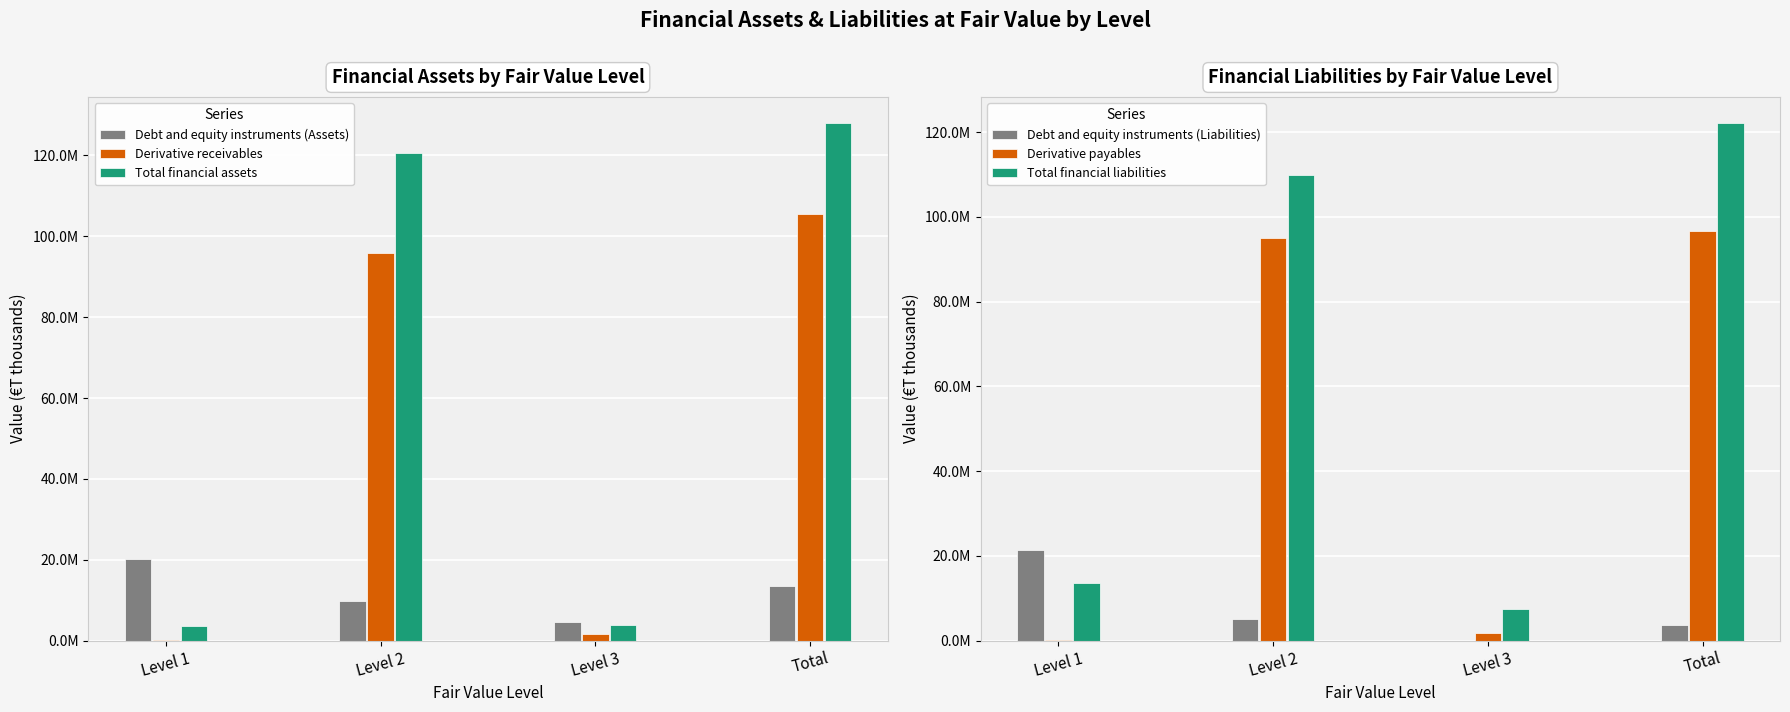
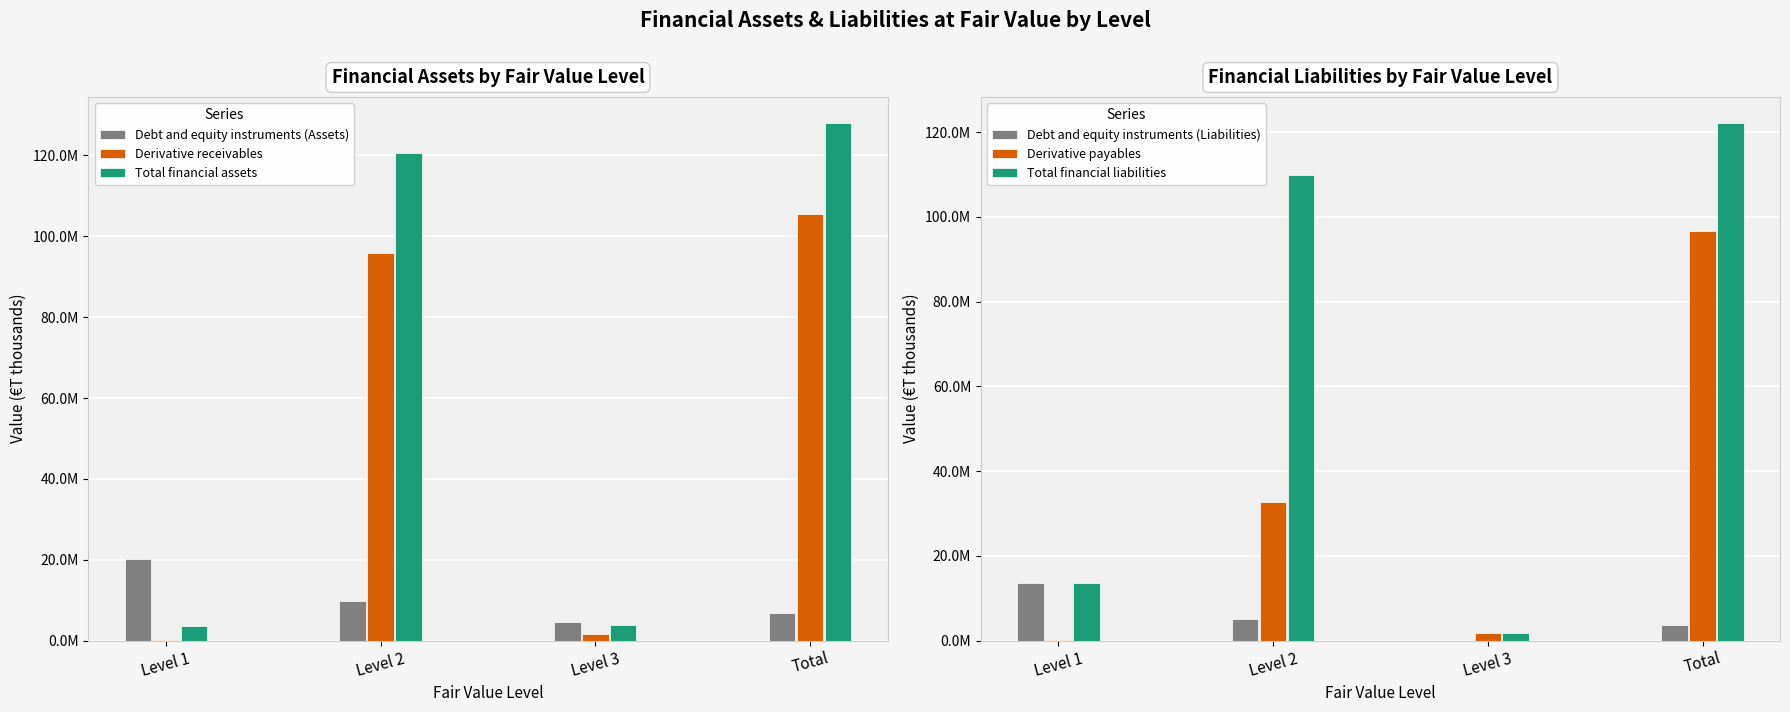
  {
    "Financial Assets by Fair Value Level": {
      "Debt and equity instruments (Assets)": {
        "Level 1": 20000000,
        "Level 2": 10000000,
        "Level 3": 5000000,
-       "Total": 14000000
+       "Total": 7000000
      },
      "Derivative receivables": {
        "Level 2": 96000000,
        "Level 3": 2000000,
        "Total": 106000000
      },
      "Total financial assets": {
        "Level 1": 4000000,
        "Level 2": 121000000,
        "Level 3": 4000000,
        "Total": 128000000
      }
    },
    "Financial Liabilities by Fair Value Level": {
      "Debt and equity instruments (Liabilities)": {
-       "Level 1": 21000000,
+       "Level 1": 14000000,
        "Level 2": 5000000,
        "Total": 4000000
      },
      "Derivative payables": {
-       "Level 2": 95000000,
+       "Level 2": 33000000,
        "Level 3": 2000000,
        "Total": 97000000
      },
      "Total financial liabilities": {
        "Level 1": 14000000,
        "Level 2": 110000000,
-       "Level 3": 8000000,
+       "Level 3": 2000000,
        "Total": 122000000
      }
    }
  }
